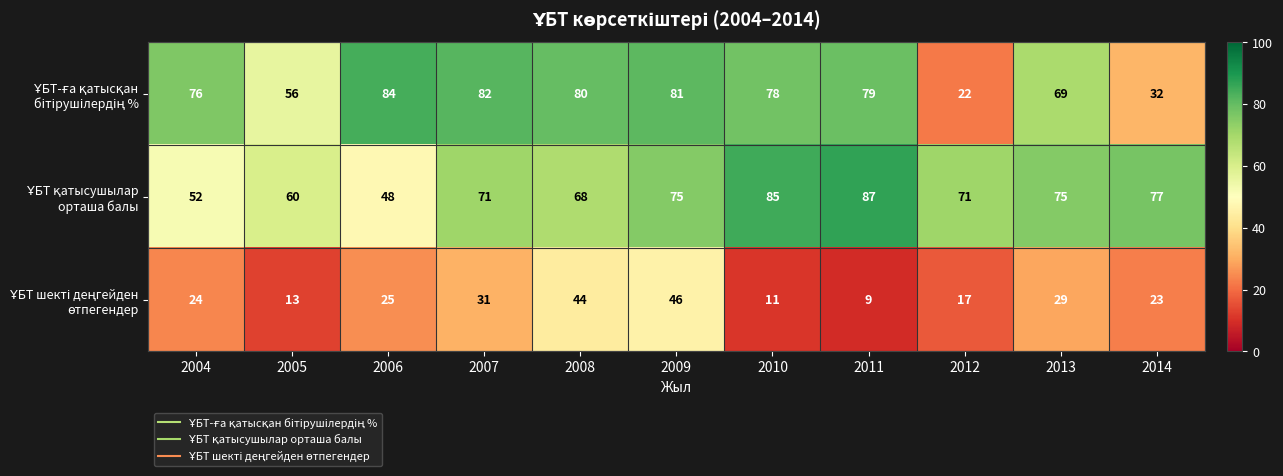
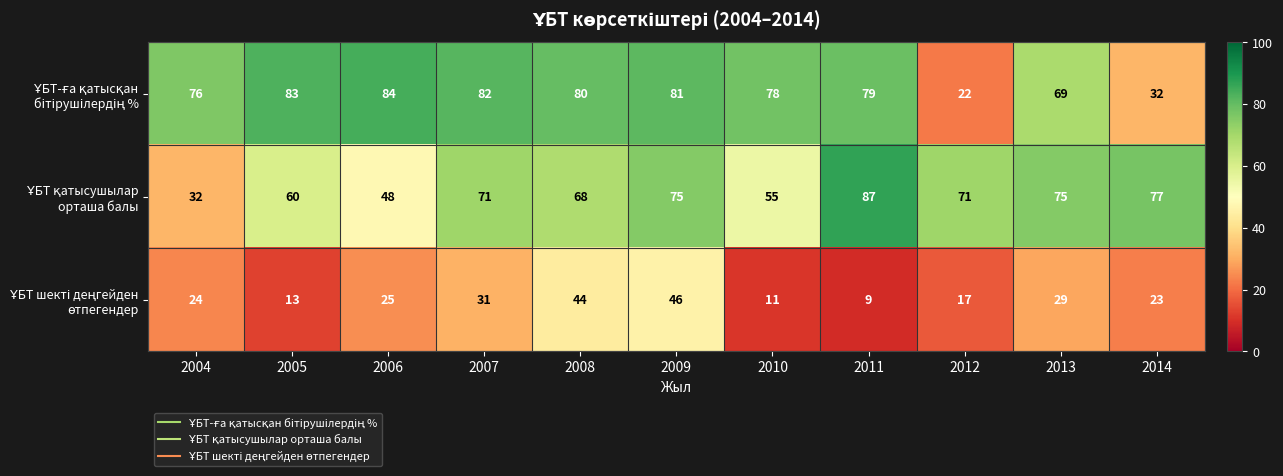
  {
    "ҰБТ-ға қатысқан бітірушілердің %": {
      "2004": 76,
-     "2005": 56,
+     "2005": 83,
      "2006": 84,
      "2007": 82,
      "2008": 80,
      "2009": 81,
      "2010": 78,
      "2011": 79,
      "2012": 22,
      "2013": 69,
      "2014": 32
    },
    "ҰБТ қатысушылар орташа балы": {
-     "2004": 52,
+     "2004": 32,
      "2005": 60,
      "2006": 48,
      "2007": 71,
      "2008": 68,
      "2009": 75,
-     "2010": 85,
+     "2010": 55,
      "2011": 87,
      "2012": 71,
      "2013": 75,
      "2014": 77
    },
    "ҰБТ шекті деңгейден өтпегендер": {
      "2004": 24,
      "2005": 13,
      "2006": 25,
      "2007": 31,
      "2008": 44,
      "2009": 46,
      "2010": 11,
      "2011": 9,
      "2012": 17,
      "2013": 29,
      "2014": 23
    }
  }
